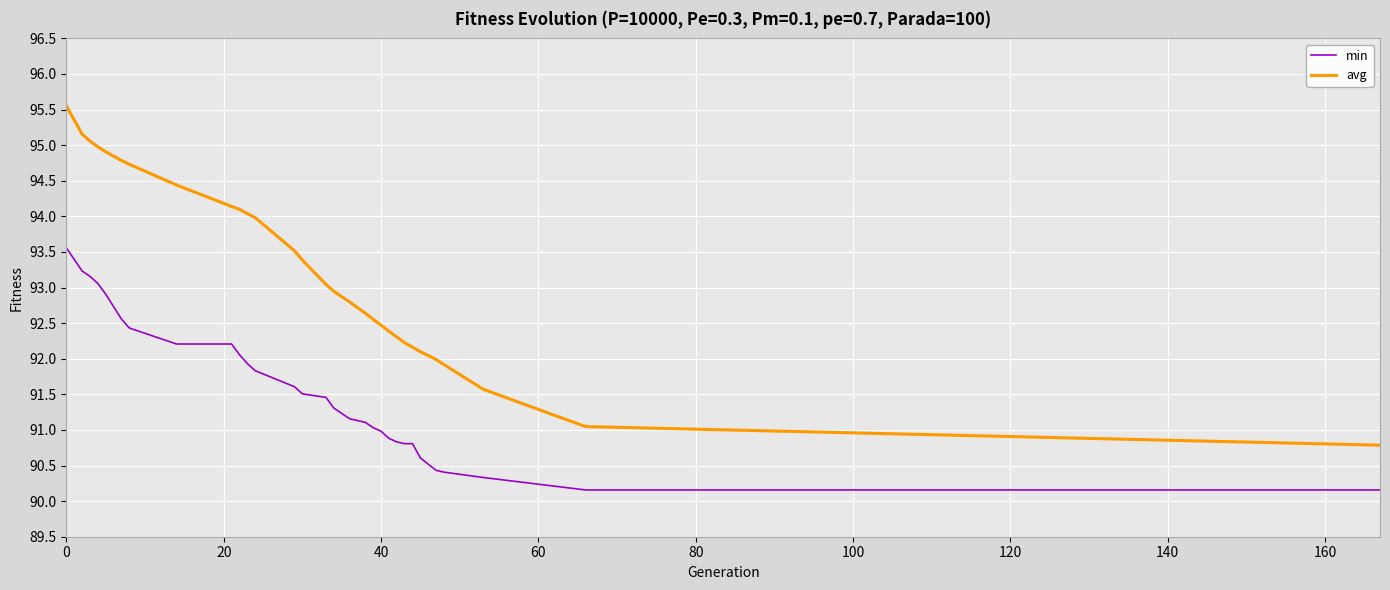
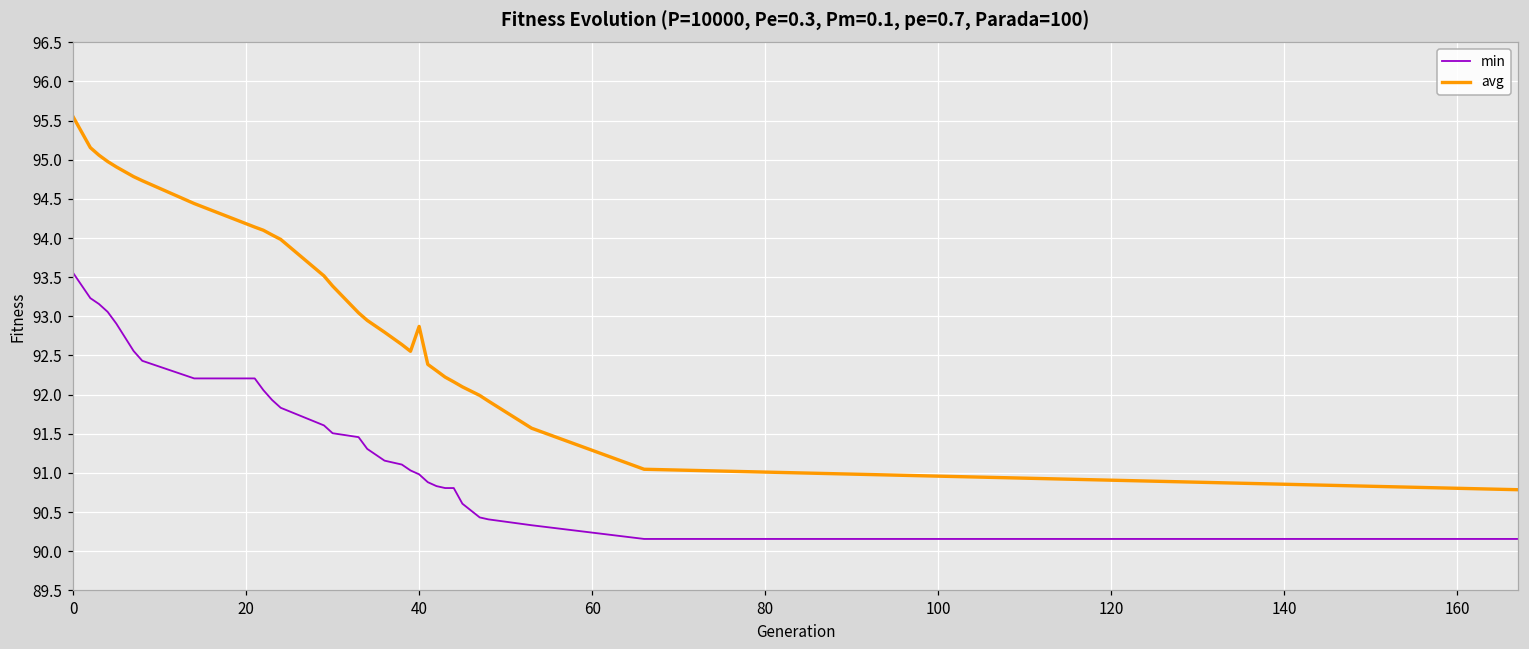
  {
    "min": {
      "0": 93.6,
      "40": 91.0
    },
    "avg": {
      "0": 95.6,
-     "40": 92.5
+     "40": 92.9
    }
  }
